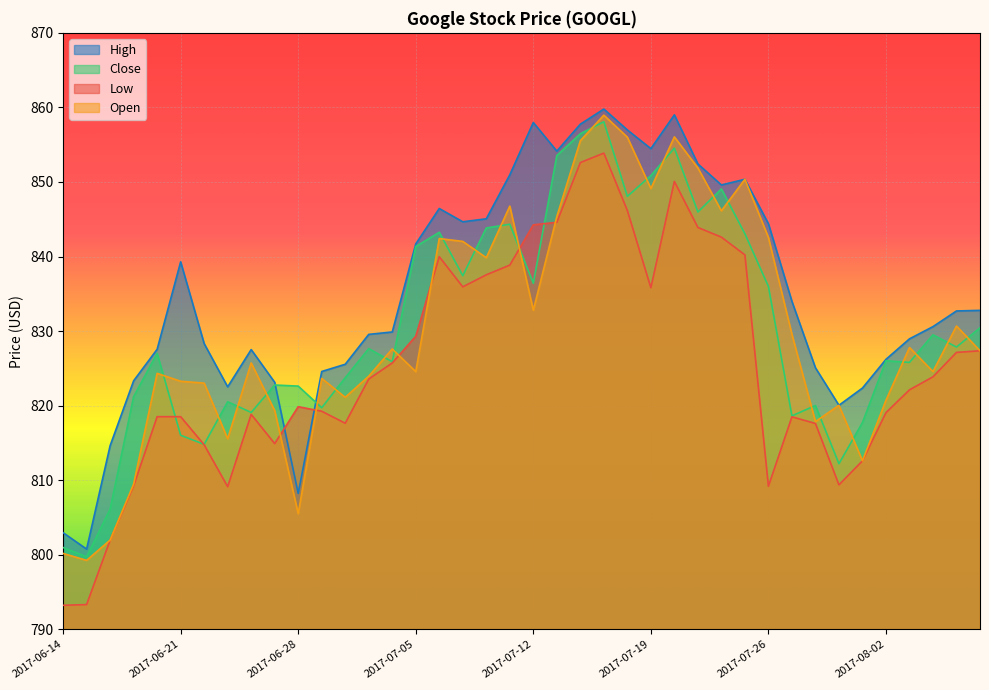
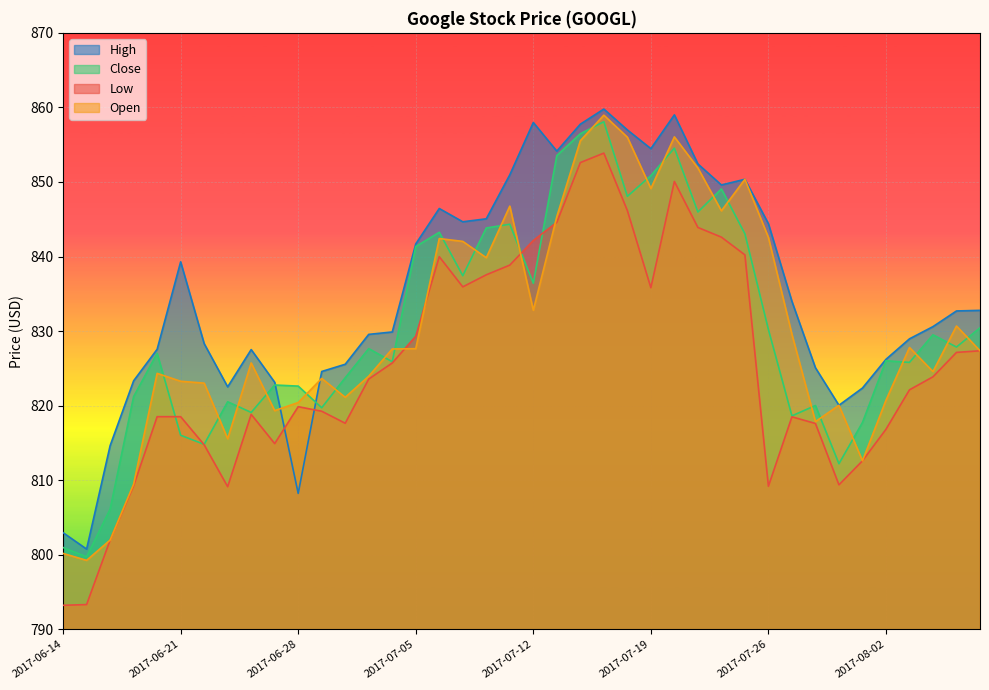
  {
    "High": {
      "2017-06-14": 803,
      "2017-06-21": 839,
      "2017-06-28": 808,
      "2017-07-05": 842,
      "2017-07-12": 858,
      "2017-07-19": 854,
      "2017-07-26": 844
    },
    "Close": {
      "2017-06-14": 801,
      "2017-06-21": 816,
      "2017-06-28": 823,
      "2017-07-05": 841,
      "2017-07-12": 836,
      "2017-07-19": 851,
-     "2017-07-26": 836
+     "2017-07-26": 830
    },
    "Low": {
      "2017-06-14": 793,
      "2017-06-21": 819,
      "2017-06-28": 820,
      "2017-07-05": 829,
-     "2017-07-12": 844,
+     "2017-07-12": 842,
      "2017-07-19": 836,
      "2017-07-26": 809,
-     "2017-08-02": 819
+     "2017-08-02": 817
    },
    "Open": {
      "2017-06-14": 800,
      "2017-06-21": 823,
-     "2017-06-28": 806,
-     "2017-07-05": 825,
+     "2017-06-28": 820,
+     "2017-07-05": 828,
      "2017-07-12": 833,
      "2017-07-19": 849,
      "2017-07-26": 843,
      "2017-08-02": 821
    }
  }
